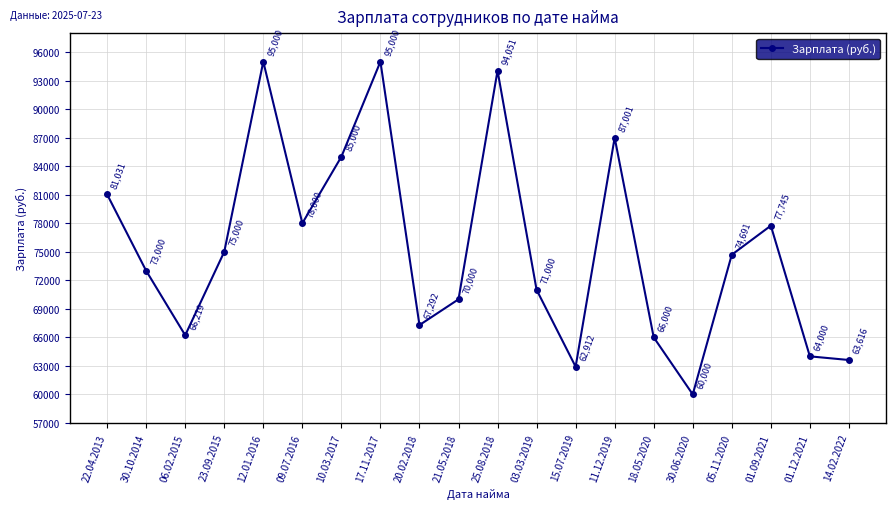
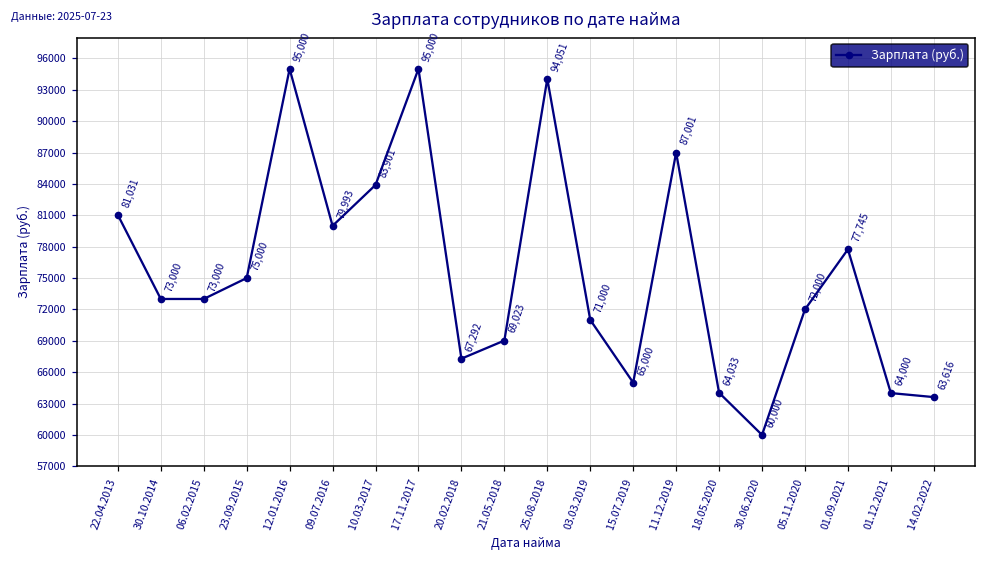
  {
    "22.04.2013": "81,031",
    "30.10.2014": "73,000",
-   "06.02.2015": "66,219",
+   "06.02.2015": "73,000",
    "23.09.2015": "75,000",
    "12.01.2016": "95,000",
-   "09.07.2016": "78,000",
-   "10.03.2017": "85,000",
+   "09.07.2016": "79,993",
+   "10.03.2017": "83,901",
    "17.11.2017": "95,000",
    "20.02.2018": "67,292",
-   "21.05.2018": "70,000",
+   "21.05.2018": "69,023",
    "25.08.2018": "94,051",
    "03.03.2019": "71,000",
-   "15.07.2019": "62,912",
+   "15.07.2019": "65,000",
    "11.12.2019": "87,001",
-   "18.05.2020": "66,000",
+   "18.05.2020": "64,033",
    "30.06.2020": "60,000",
-   "05.11.2020": "74,691",
+   "05.11.2020": "72,000",
    "01.09.2021": "77,745",
    "01.12.2021": "64,000",
    "14.02.2022": "63,616"
  }
